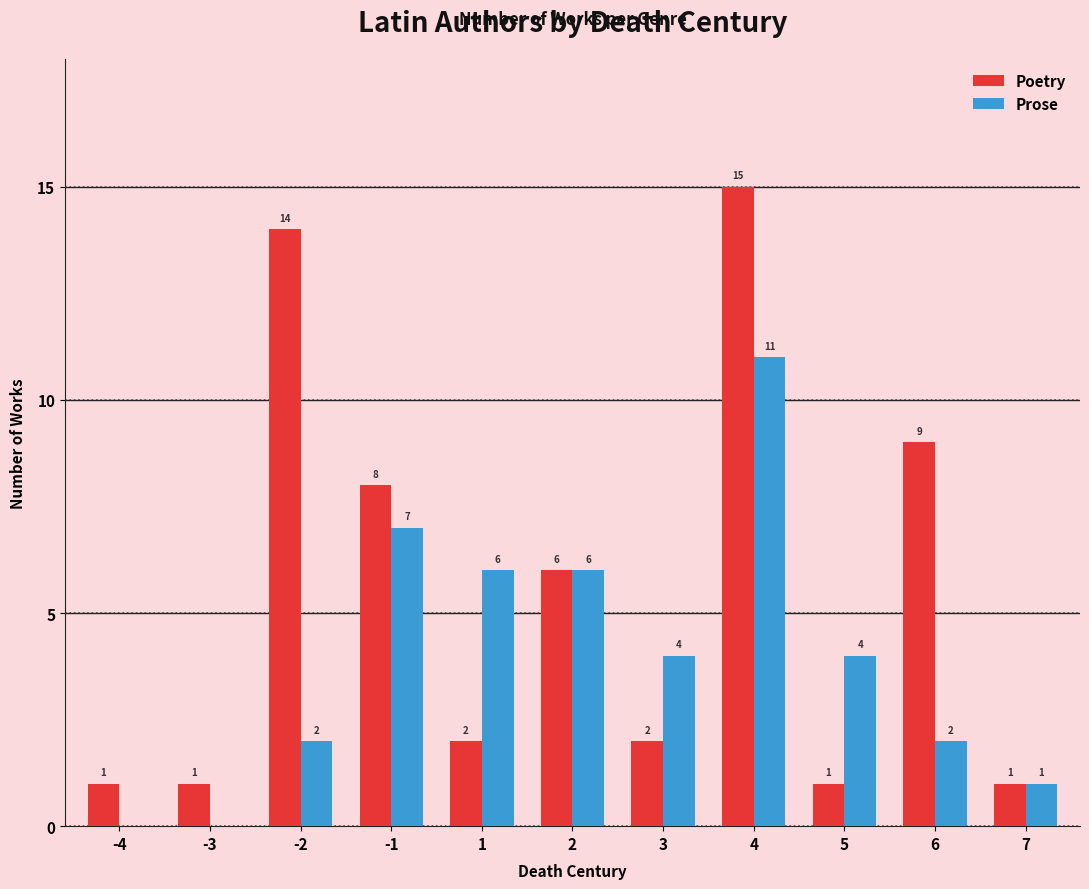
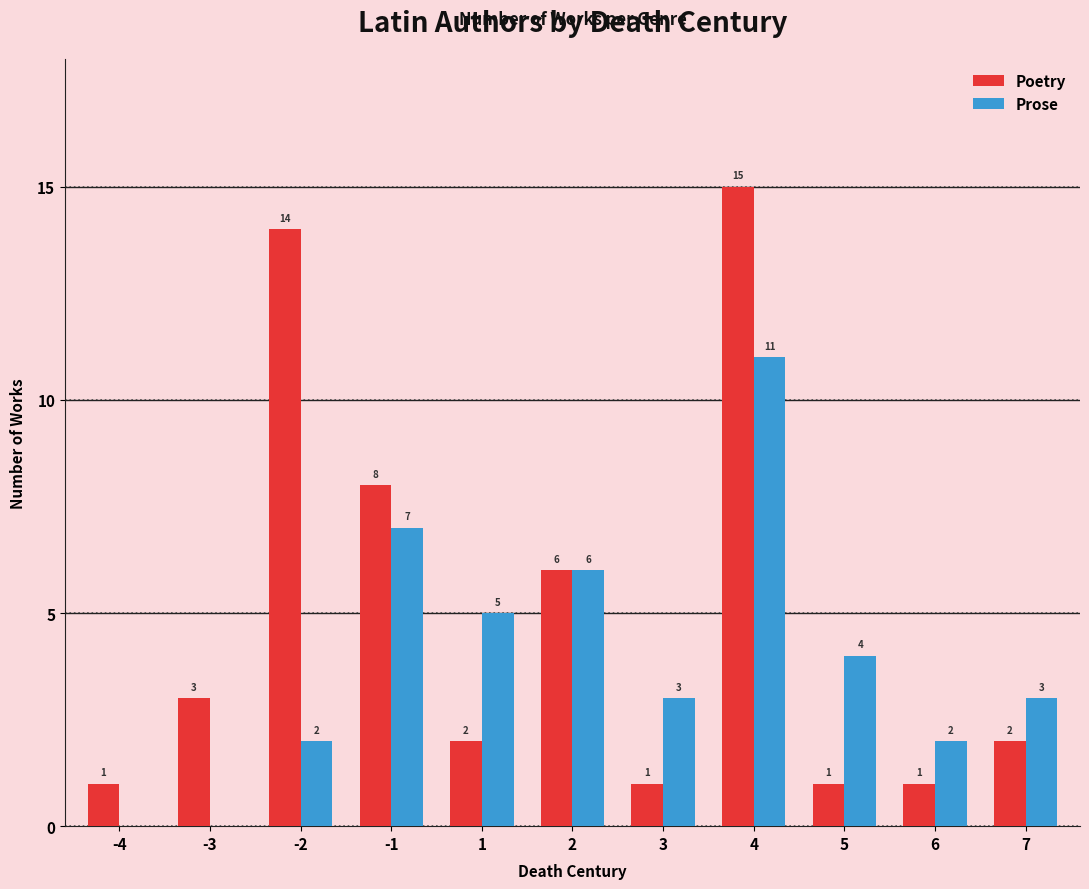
  {
    "Poetry": {
      "-4": 1,
-     "-3": 1,
+     "-3": 3,
      "-2": 14,
      "-1": 8,
      "1": 2,
      "2": 6,
-     "3": 2,
+     "3": 1,
      "4": 15,
      "5": 1,
-     "6": 9,
-     "7": 1
+     "6": 1,
+     "7": 2
    },
    "Prose": {
      "-2": 2,
      "-1": 7,
-     "1": 6,
+     "1": 5,
      "2": 6,
-     "3": 4,
+     "3": 3,
      "4": 11,
      "5": 4,
      "6": 2,
-     "7": 1
+     "7": 3
    }
  }
